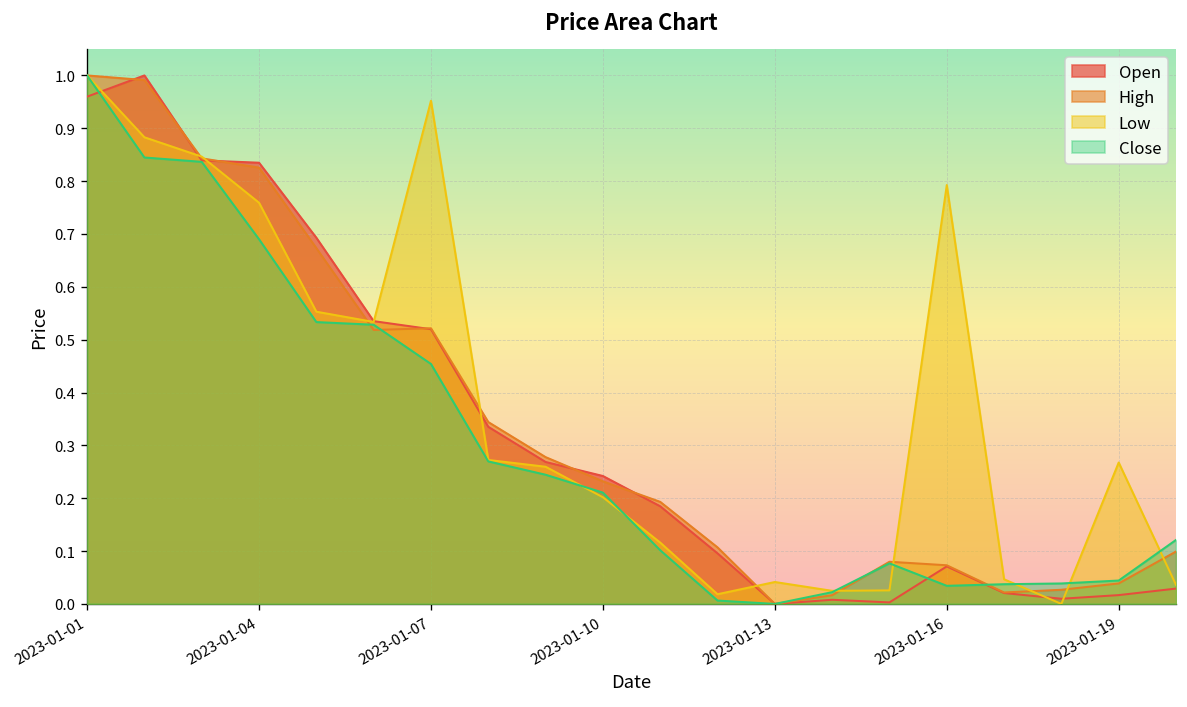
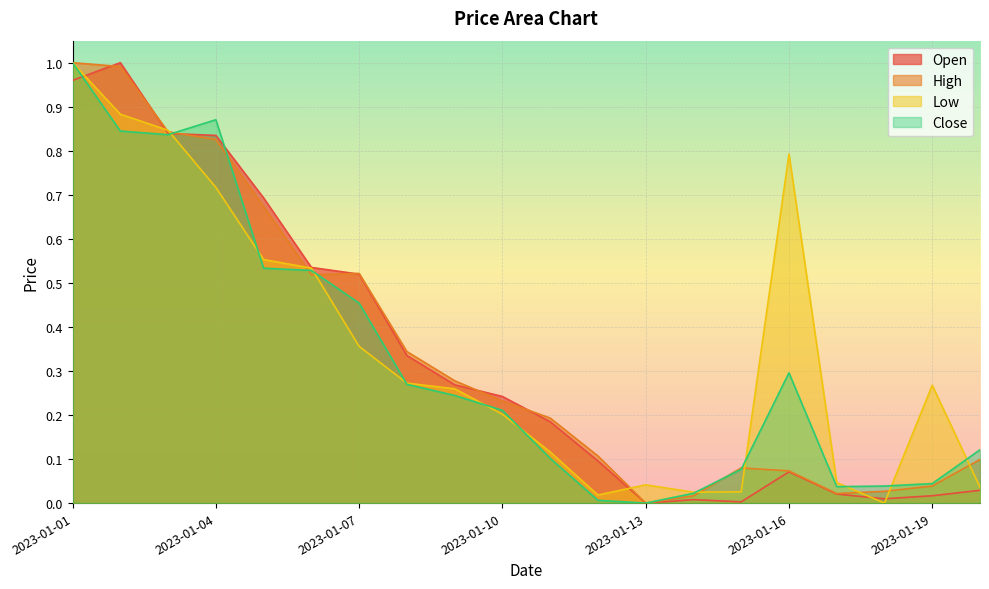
  {
    "Low": {
-     "2023-01-04": 0.76,
-     "2023-01-07": 0.95,
+     "2023-01-04": 0.72,
+     "2023-01-07": 0.36,
      "2023-01-10": 0.20,
      "2023-01-13": 0.04,
      "2023-01-16": 0.79,
      "2023-01-19": 0.27
    },
    "Close": {
-     "2023-01-04": 0.69,
+     "2023-01-04": 0.87,
      "2023-01-07": 0.45,
      "2023-01-10": 0.21,
-     "2023-01-16": 0.03
+     "2023-01-16": 0.30
    }
  }
